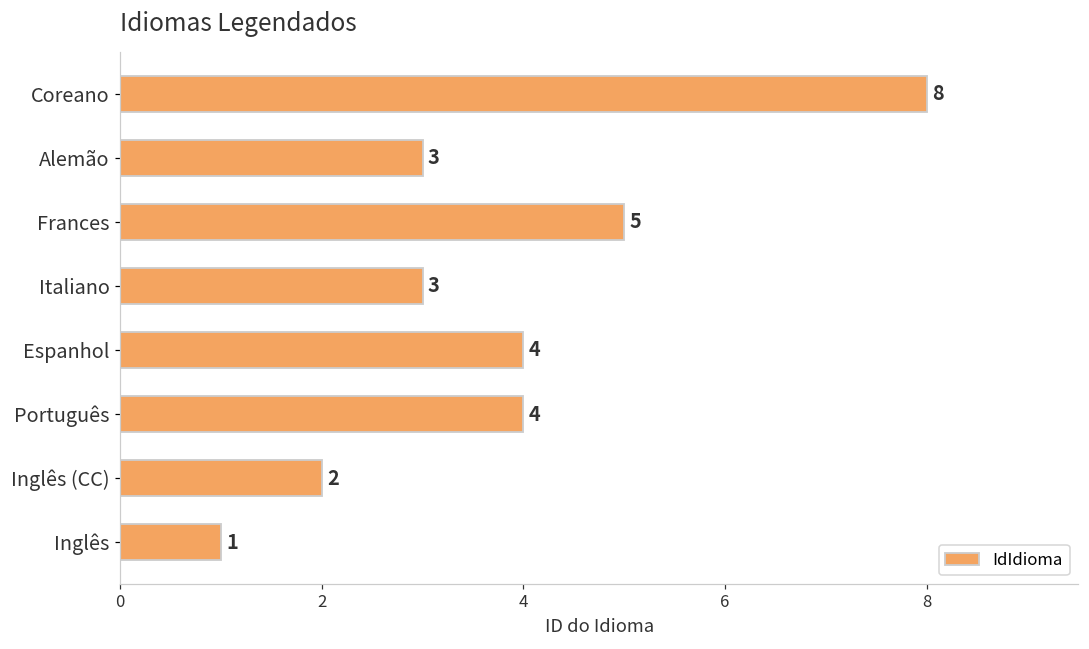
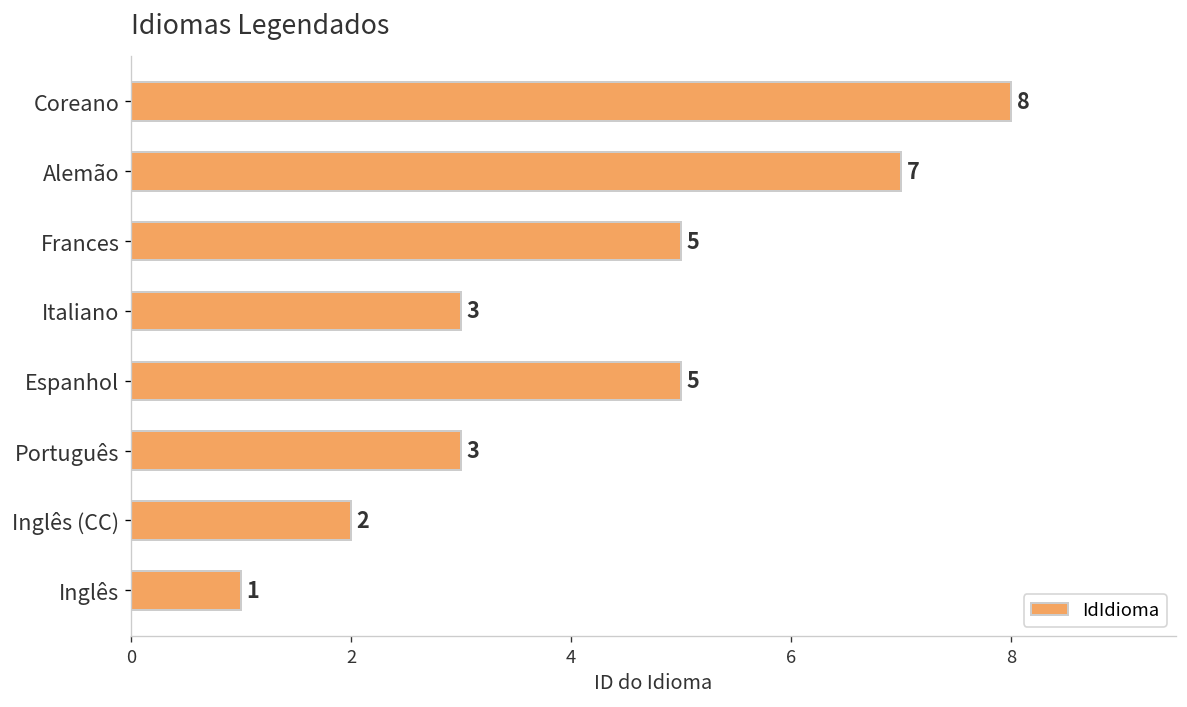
  {
    "Coreano": 8,
-   "Alemão": 3,
+   "Alemão": 7,
    "Frances": 5,
    "Italiano": 3,
-   "Espanhol": 4,
-   "Português": 4,
+   "Espanhol": 5,
+   "Português": 3,
    "Inglês (CC)": 2,
    "Inglês": 1
  }
